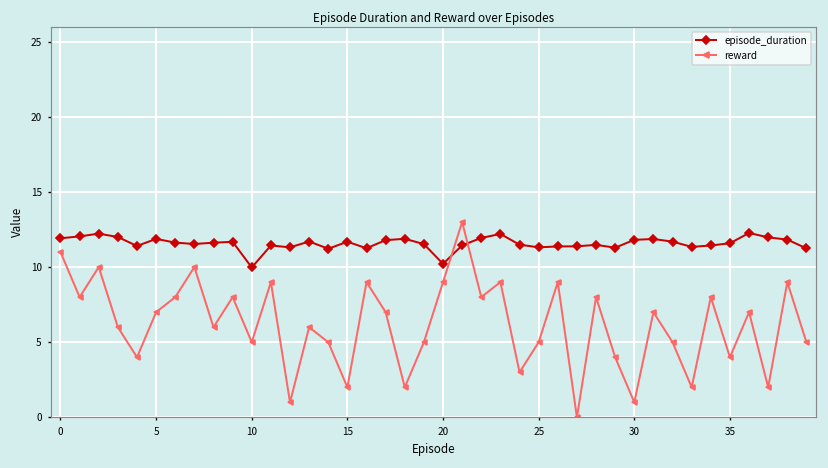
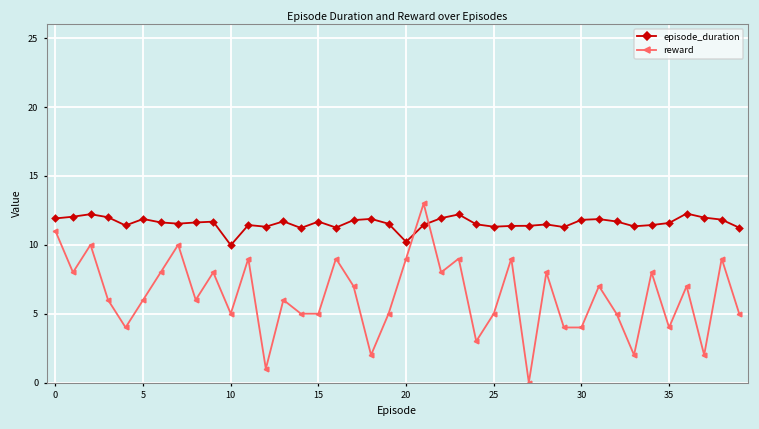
  {
    "episode_duration": {
      "0": 12,
      "5": 12,
      "10": 10,
      "15": 11.7,
      "20": 10.2,
      "25": 11.3,
      "30": 12,
      "35": 11.6
    },
    "reward": {
      "0": 11,
-     "5": 7,
+     "5": 6,
      "10": 5,
-     "15": 2,
+     "15": 5,
      "20": 9,
      "25": 5,
-     "30": 1,
+     "30": 4,
      "35": 4
    }
  }
